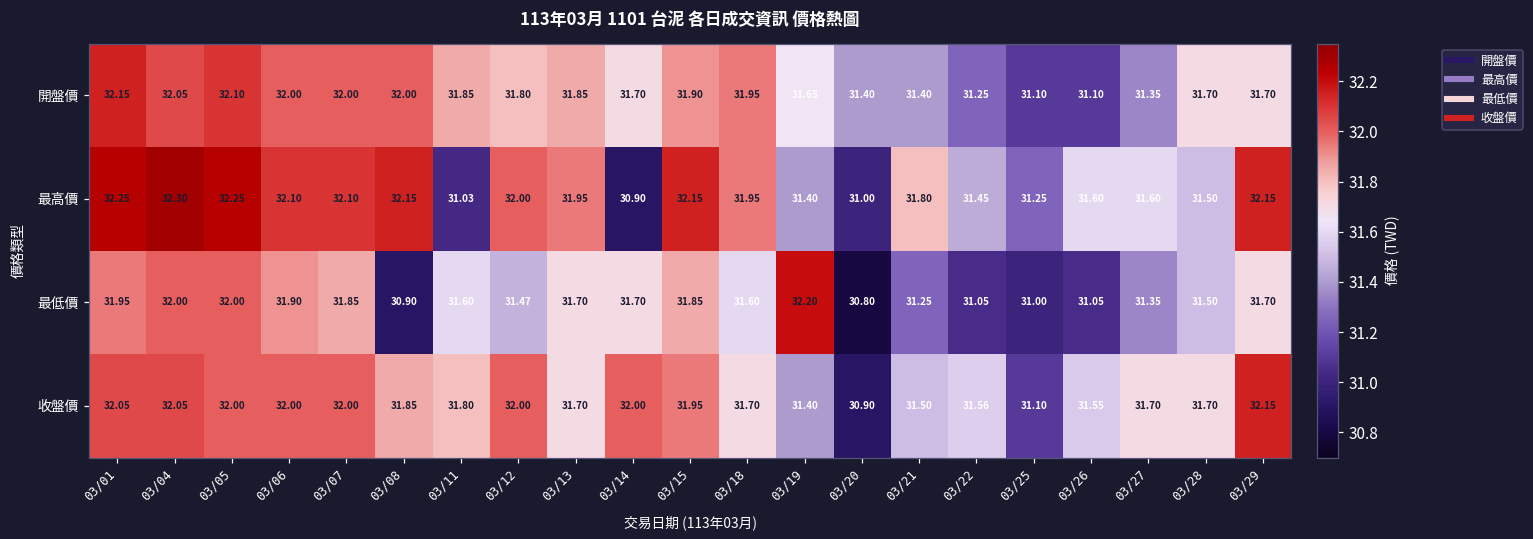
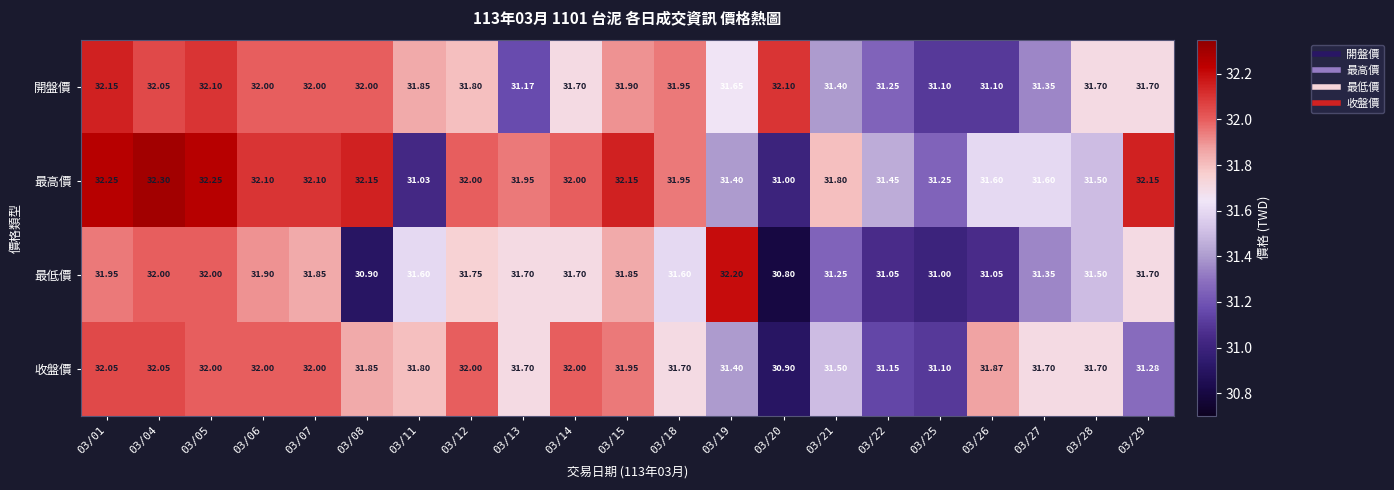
  {
    "開盤價": {
      "03/01": 32.15,
      "03/04": 32.05,
      "03/05": 32.10,
      "03/06": 32.00,
      "03/07": 32.00,
      "03/08": 32.00,
      "03/11": 31.85,
      "03/12": 31.80,
-     "03/13": 31.85,
+     "03/13": 31.17,
      "03/14": 31.70,
      "03/15": 31.90,
      "03/18": 31.95,
-     "03/20": 31.40,
+     "03/20": 32.10,
      "03/21": 31.40,
      "03/22": 31.25,
      "03/25": 31.10,
      "03/26": 31.10,
      "03/27": 31.35,
      "03/28": 31.70,
      "03/29": 31.70
    },
    "最高價": {
      "03/01": 32.25,
      "03/04": 32.30,
      "03/05": 32.25,
      "03/06": 32.10,
      "03/07": 32.10,
      "03/08": 32.15,
      "03/11": 31.03,
      "03/12": 32.00,
      "03/13": 31.95,
-     "03/14": 30.90,
+     "03/14": 32.00,
      "03/15": 32.15,
      "03/18": 31.95,
      "03/19": 31.40,
      "03/20": 31.00,
      "03/21": 31.80,
      "03/22": 31.45,
      "03/25": 31.25,
      "03/28": 31.50,
      "03/29": 32.15
    },
    "最低價": {
      "03/01": 31.95,
      "03/04": 32.00,
      "03/05": 32.00,
      "03/06": 31.90,
      "03/07": 31.85,
      "03/08": 30.90,
-     "03/12": 31.47,
+     "03/12": 31.75,
      "03/13": 31.70,
      "03/14": 31.70,
      "03/15": 31.85,
      "03/19": 32.20,
      "03/20": 30.80,
      "03/21": 31.25,
      "03/22": 31.05,
      "03/25": 31.00,
      "03/26": 31.05,
      "03/27": 31.35,
      "03/28": 31.50,
      "03/29": 31.70
    },
    "收盤價": {
      "03/01": 32.05,
      "03/04": 32.05,
      "03/05": 32.00,
      "03/06": 32.00,
      "03/07": 32.00,
      "03/08": 31.85,
      "03/11": 31.80,
      "03/12": 32.00,
      "03/13": 31.70,
      "03/14": 32.00,
      "03/15": 31.95,
      "03/18": 31.70,
      "03/19": 31.40,
      "03/20": 30.90,
      "03/21": 31.50,
-     "03/22": 31.56,
+     "03/22": 31.15,
      "03/25": 31.10,
-     "03/26": 31.55,
+     "03/26": 31.87,
      "03/27": 31.70,
      "03/28": 31.70,
-     "03/29": 32.15
+     "03/29": 31.28
    }
  }
